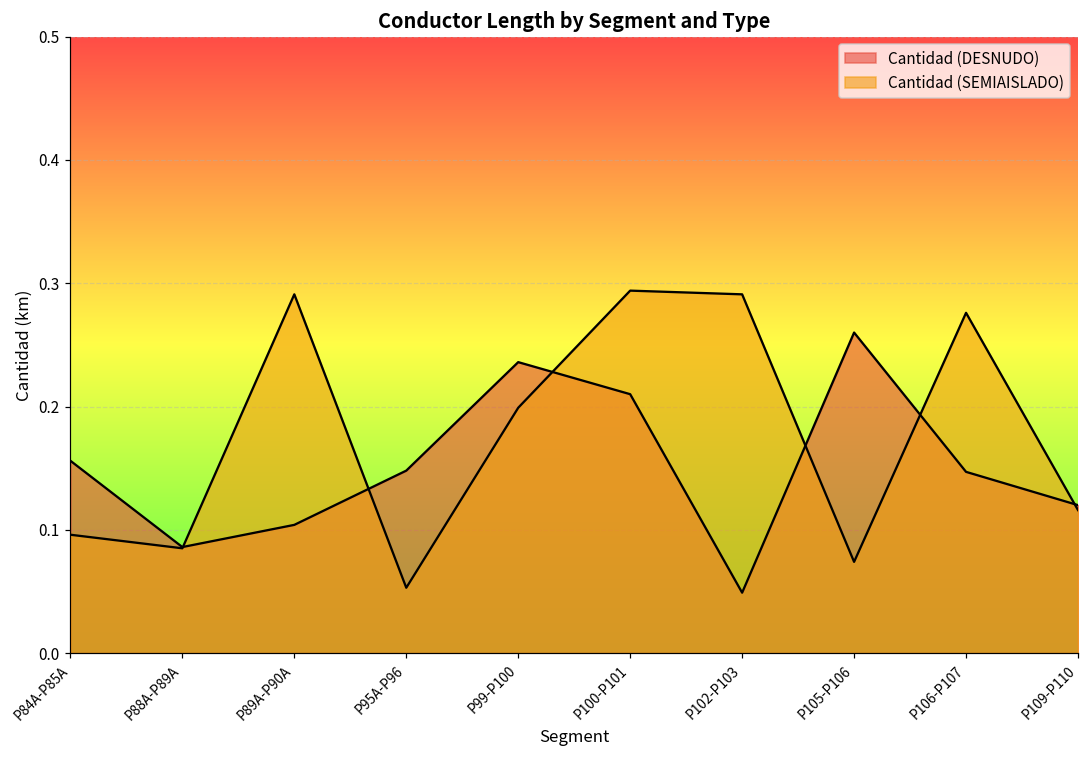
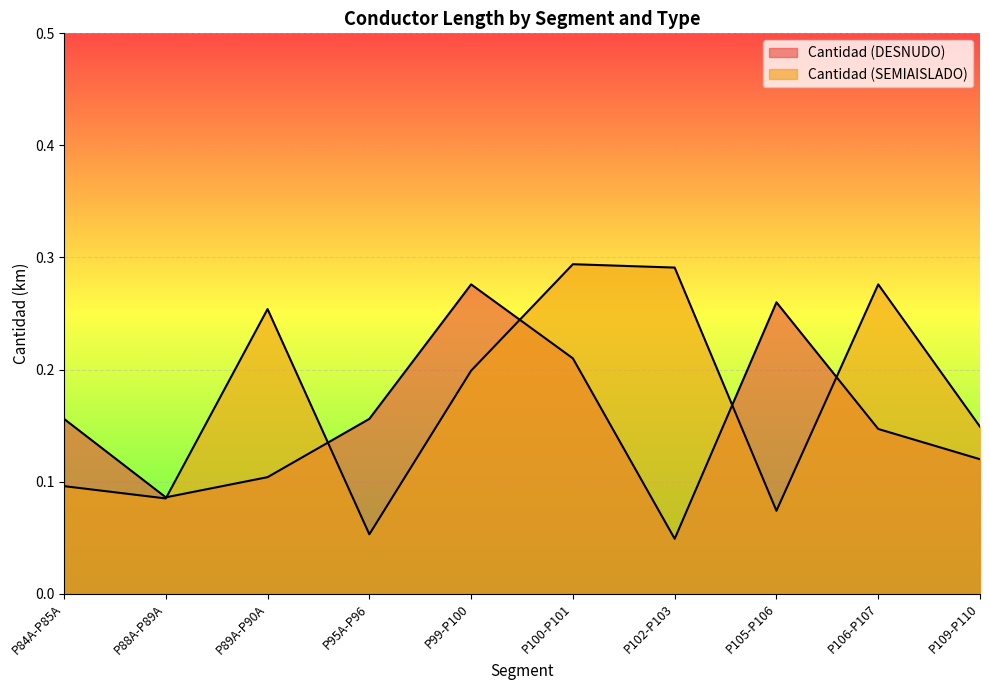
  {
    "Cantidad (DESNUDO)": {
      "P84A-P85A": 0.156,
      "P89A-P90A": 0.104,
-     "P95A-P96": 0.148,
-     "P99-P100": 0.236,
+     "P95A-P96": 0.156,
+     "P99-P100": 0.276,
      "P100-P101": 0.210,
      "P102-P103": 0.049,
      "P105-P106": 0.260,
      "P106-P107": 0.147,
      "P109-P110": 0.120
    },
    "Cantidad (SEMIAISLADO)": {
      "P84A-P85A": 0.096,
-     "P89A-P90A": 0.291,
+     "P89A-P90A": 0.254,
      "P95A-P96": 0.053,
      "P99-P100": 0.199,
      "P100-P101": 0.294,
      "P102-P103": 0.291,
      "P105-P106": 0.074,
      "P106-P107": 0.276,
-     "P109-P110": 0.116
+     "P109-P110": 0.149
    }
  }
